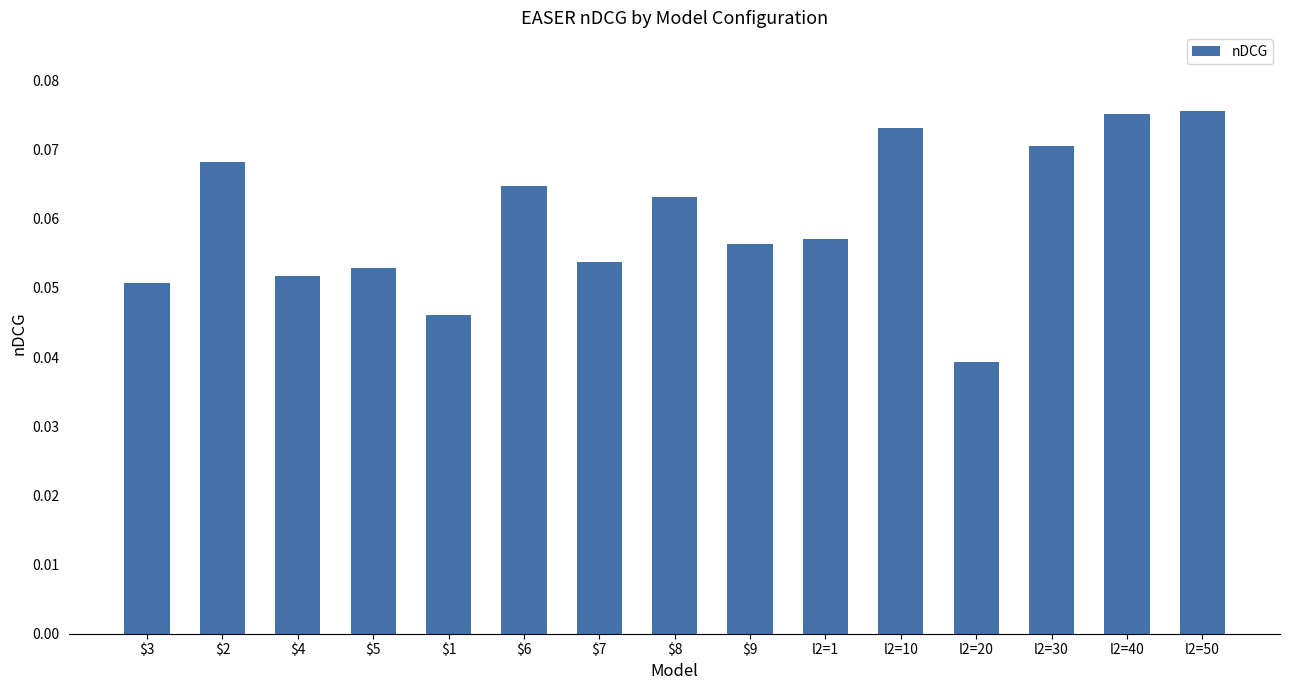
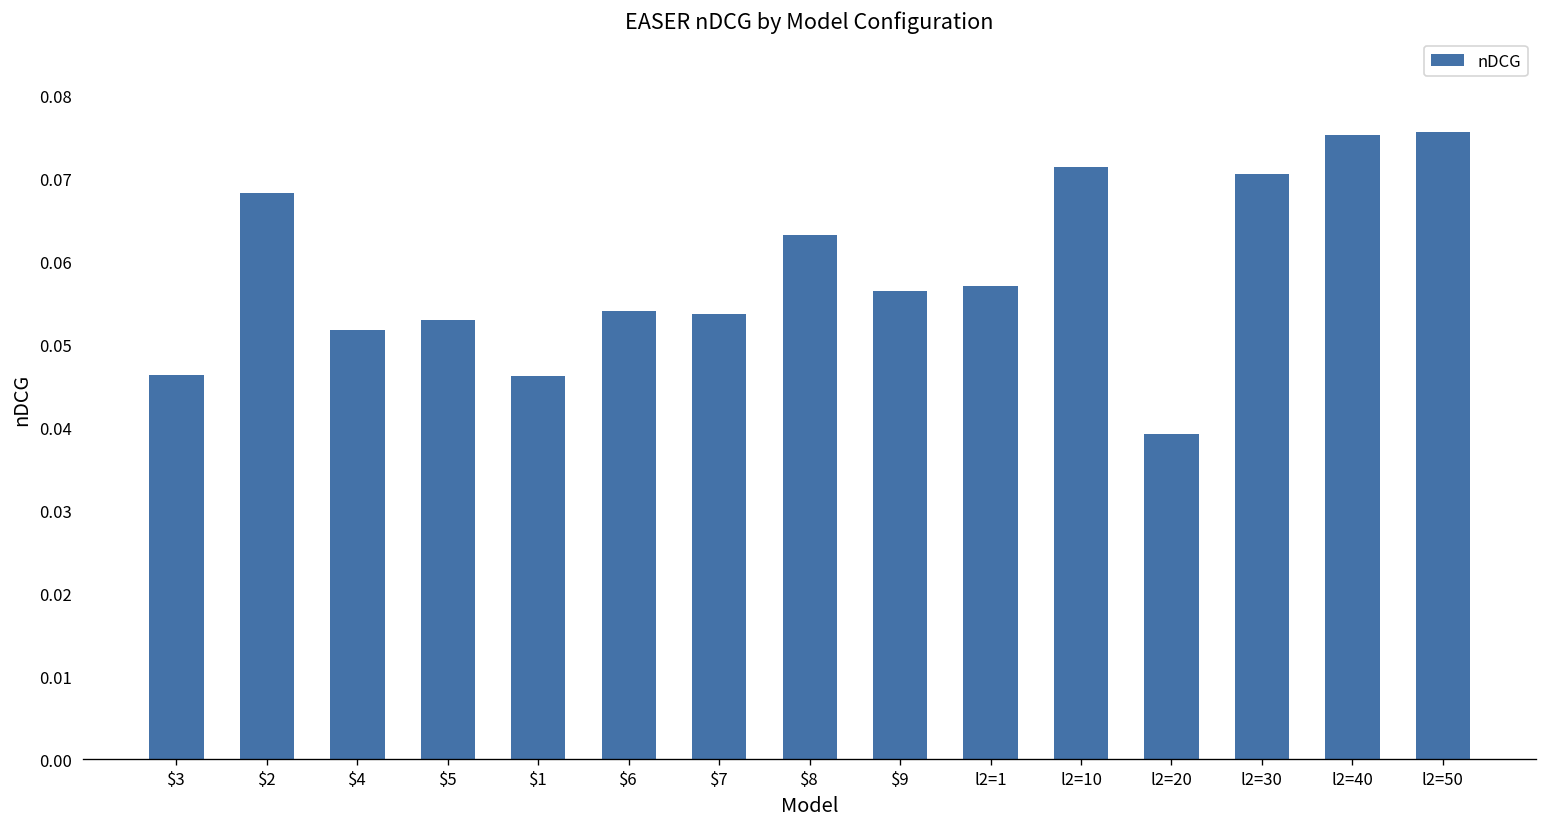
  {
-   "$3": 0.051,
+   "$3": 0.046,
    "$2": 0.068,
    "$4": 0.052,
    "$5": 0.053,
    "$1": 0.046,
-   "$6": 0.065,
+   "$6": 0.054,
    "$7": 0.054,
    "$8": 0.063,
    "$9": 0.056,
    "l2=1": 0.057,
-   "l2=10": 0.073,
+   "l2=10": 0.071,
    "l2=20": 0.039,
    "l2=30": 0.070,
    "l2=40": 0.075,
    "l2=50": 0.076
  }
